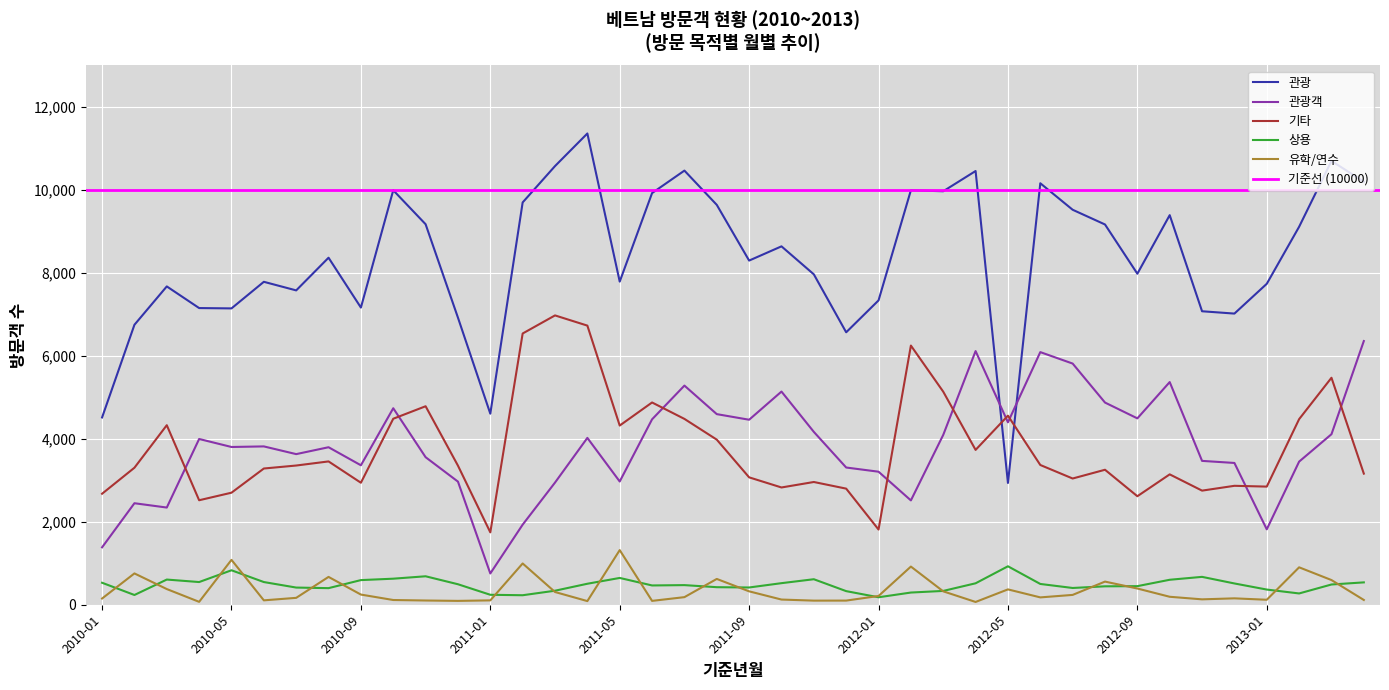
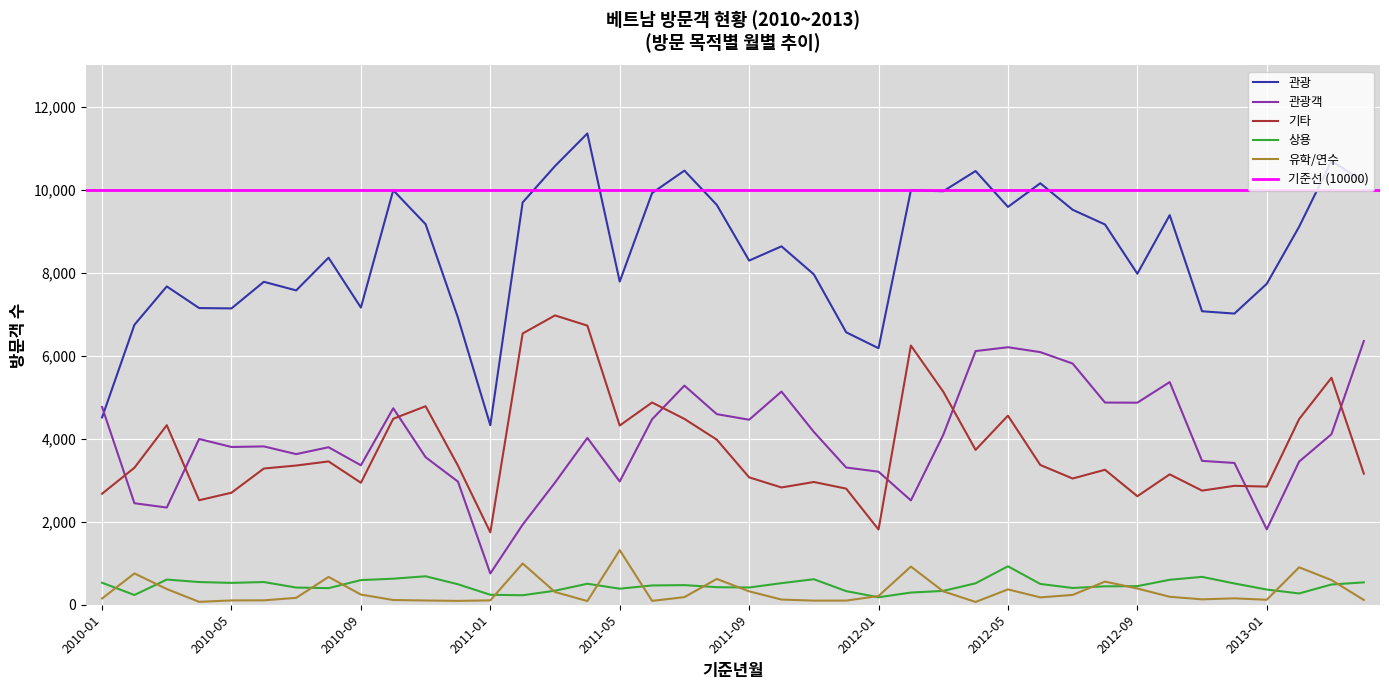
  {
    "관광": {
      "2010-01": "4,500",
      "2010-05": "7,100",
      "2010-09": "7,200",
-     "2011-01": "4,600",
+     "2011-01": "4,300",
      "2011-05": "7,800",
      "2011-09": "8,300",
-     "2012-01": "7,300",
-     "2012-05": "2,900",
+     "2012-01": "6,200",
+     "2012-05": "9,600",
      "2012-09": "8,000",
      "2013-01": "7,700"
    },
    "관광객": {
-     "2010-01": "1,400",
+     "2010-01": "4,800",
      "2010-05": "3,800",
      "2010-09": "3,400",
      "2011-01": "800",
      "2011-05": "3,000",
      "2011-09": "4,500",
      "2012-01": "3,200",
-     "2012-05": "4,400",
-     "2012-09": "4,500",
+     "2012-05": "6,200",
+     "2012-09": "4,900",
      "2013-01": "1,800"
    },
    "기타": {
      "2010-01": "2,700",
      "2010-05": "2,700",
      "2010-09": "2,900",
      "2011-01": "1,700",
      "2011-05": "4,300",
      "2011-09": "3,100",
      "2012-01": "1,800",
      "2012-05": "4,600",
      "2012-09": "2,600",
      "2013-01": "2,800"
    },
    "상용": {
      "2010-01": "500",
-     "2010-05": "800",
+     "2010-05": "500",
      "2010-09": "600",
      "2011-01": "200",
-     "2011-05": "600",
+     "2011-05": "400",
      "2011-09": "400",
      "2012-05": "900",
      "2013-01": "400"
    },
    "유학/연수": {
      "2010-01": "200",
-     "2010-05": "1,100",
+     "2010-05": "100",
      "2010-09": "200",
      "2011-01": "100",
      "2011-05": "1,300",
      "2011-09": "300",
      "2012-05": "400",
      "2013-01": "100"
    }
  }
